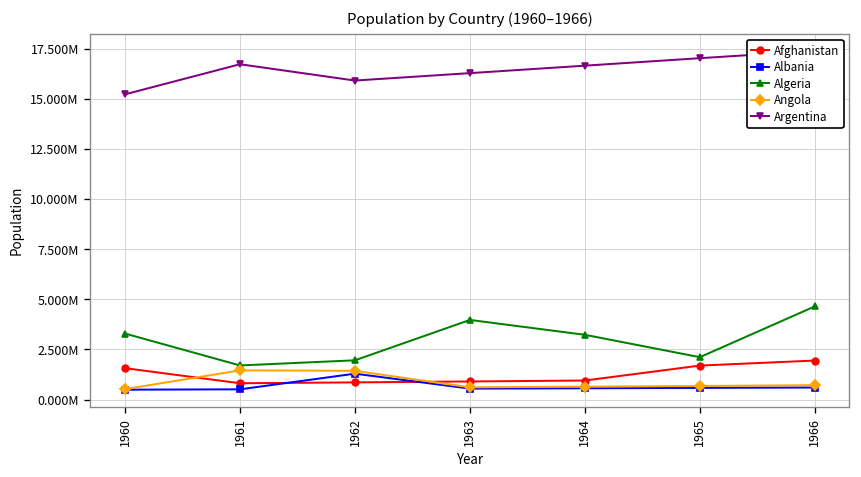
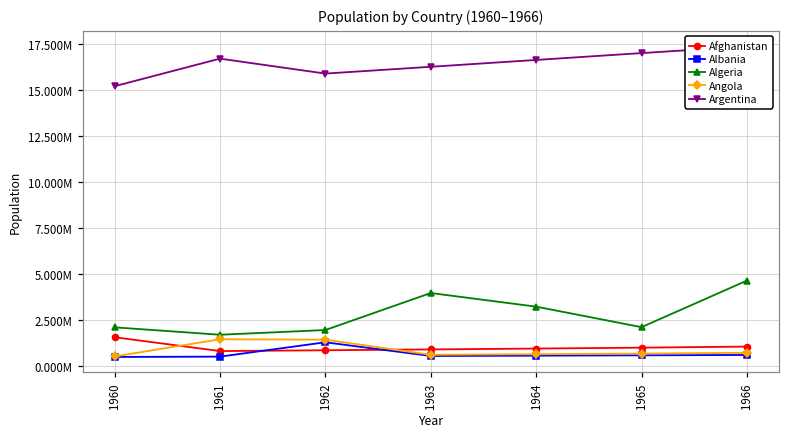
  {
    "Afghanistan": {
      "1960": 1600000,
      "1961": 800000,
      "1962": 900000,
      "1963": 900000,
      "1964": 1000000,
-     "1965": 1700000,
-     "1966": 1900000
+     "1965": 1000000,
+     "1966": 1100000
    },
    "Albania": {
      "1961": 500000
    },
    "Algeria": {
-     "1960": 3300000,
+     "1960": 2100000,
      "1961": 1700000,
      "1962": 2000000,
      "1963": 4000000,
      "1964": 3200000,
      "1965": 2100000,
      "1966": 4600000
    },
    "Angola": {
      "1961": 1500000
    },
    "Argentina": {
      "1960": 15200000,
      "1961": 16700000,
      "1962": 15900000,
      "1963": 16300000,
      "1964": 16700000,
      "1965": 17000000
    }
  }
